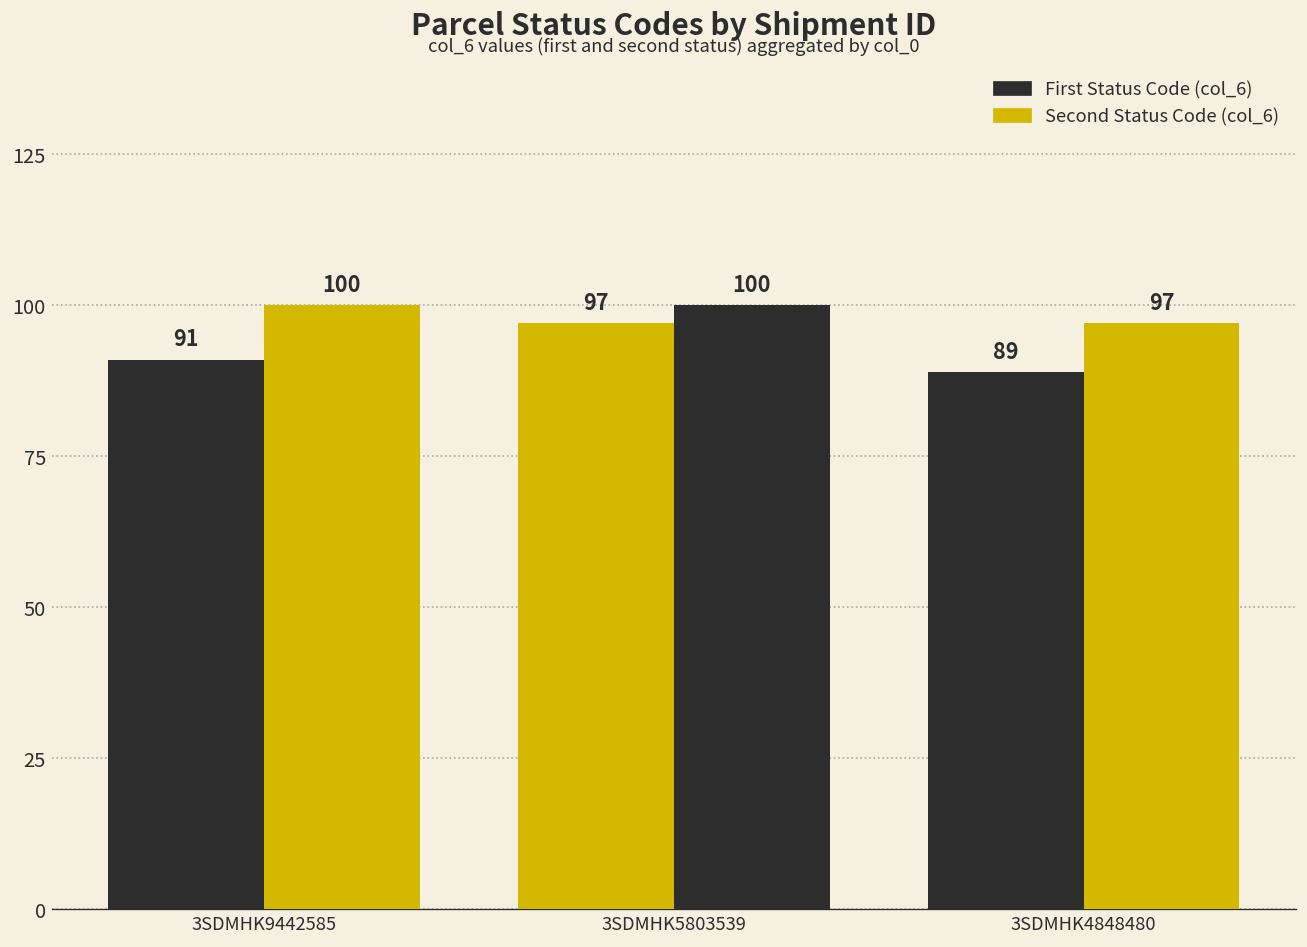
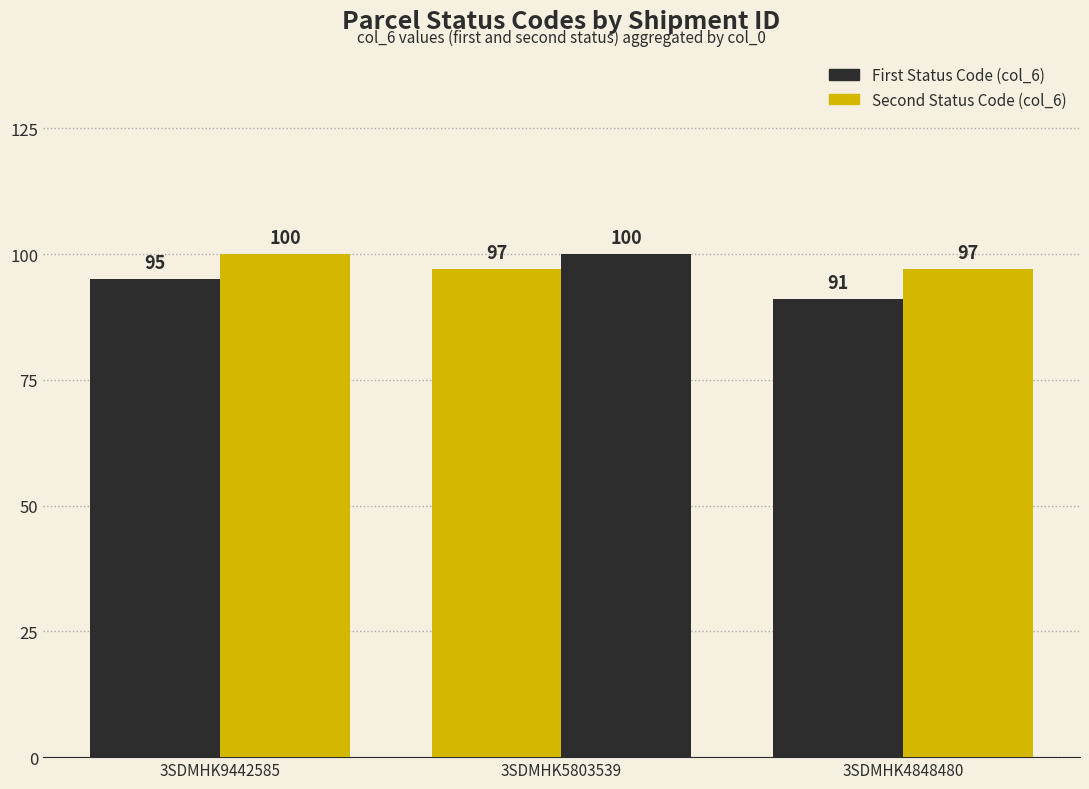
  {
    "First Status Code (col_6)": {
-     "3SDMHK9442585": 91,
+     "3SDMHK9442585": 95,
      "3SDMHK5803539": 97,
-     "3SDMHK4848480": 89
+     "3SDMHK4848480": 91
    },
    "Second Status Code (col_6)": {
      "3SDMHK9442585": 100,
      "3SDMHK5803539": 100,
      "3SDMHK4848480": 97
    }
  }
